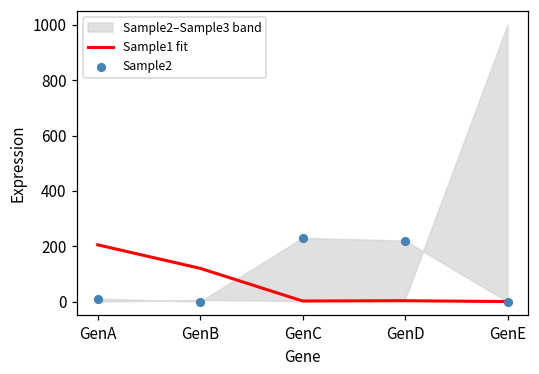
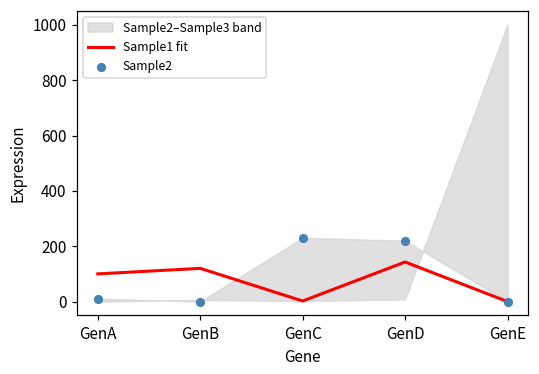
  {
    "Sample1 fit": {
-     "GenA": 210,
+     "GenA": 100,
      "GenB": 120,
      "GenC": 0,
-     "GenD": 0
+     "GenD": 140
    }
  }
